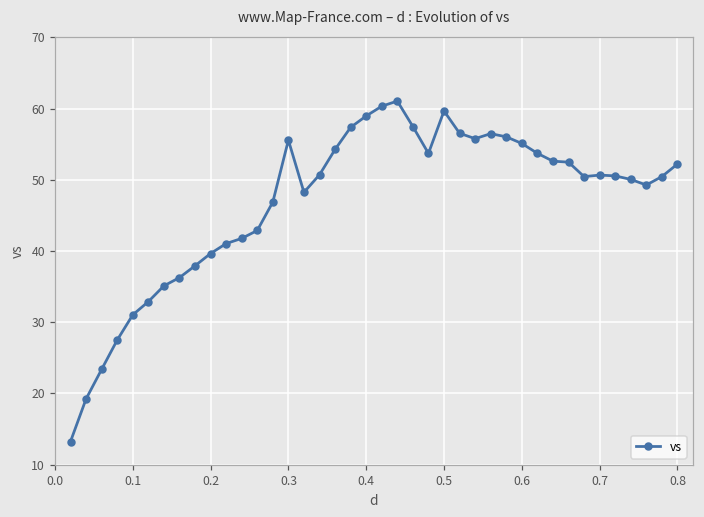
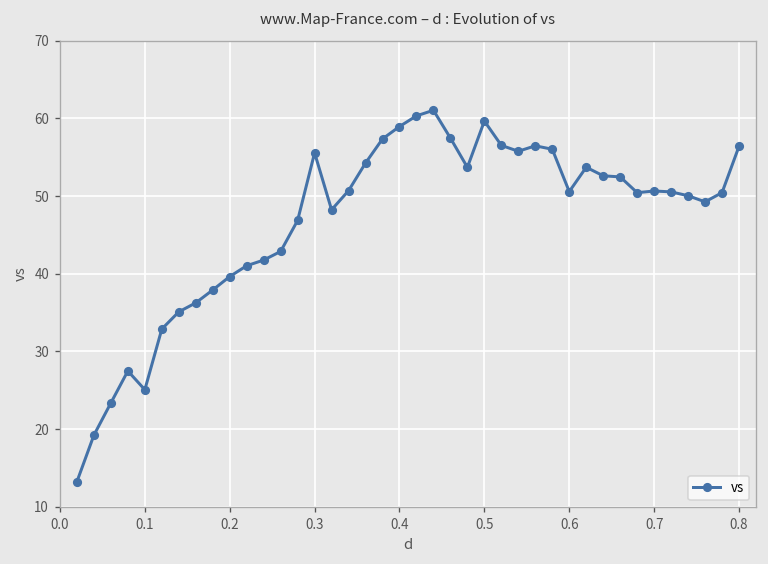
  {
-   "0.1": 31,
+   "0.1": 25,
    "0.2": 40,
    "0.3": 56,
    "0.4": 59,
    "0.5": 60,
-   "0.6": 55,
+   "0.6": 51,
    "0.7": 51,
-   "0.8": 52
+   "0.8": 56
  }
